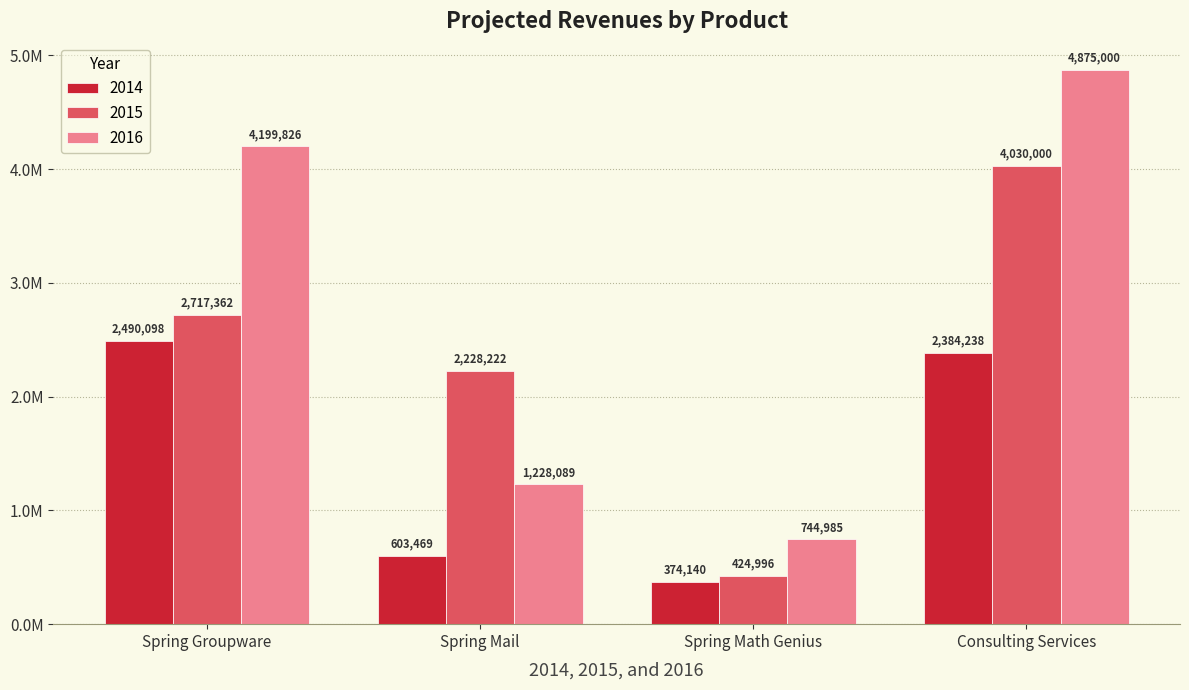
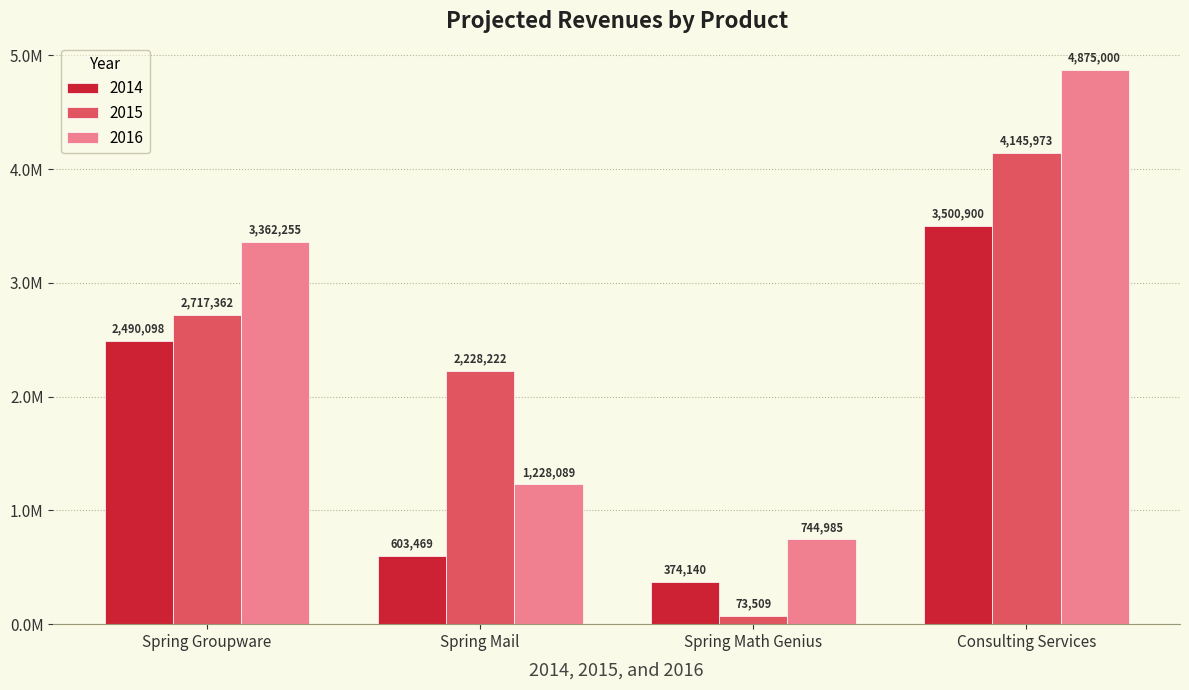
  {
    "2014": {
      "Spring Groupware": "2,490,098",
      "Spring Mail": "603,469",
      "Spring Math Genius": "374,140",
-     "Consulting Services": "2,384,238"
+     "Consulting Services": "3,500,900"
    },
    "2015": {
      "Spring Groupware": "2,717,362",
      "Spring Mail": "2,228,222",
-     "Spring Math Genius": "424,996",
-     "Consulting Services": "4,030,000"
+     "Spring Math Genius": "73,509",
+     "Consulting Services": "4,145,973"
    },
    "2016": {
-     "Spring Groupware": "4,199,826",
+     "Spring Groupware": "3,362,255",
      "Spring Mail": "1,228,089",
      "Spring Math Genius": "744,985",
      "Consulting Services": "4,875,000"
    }
  }
